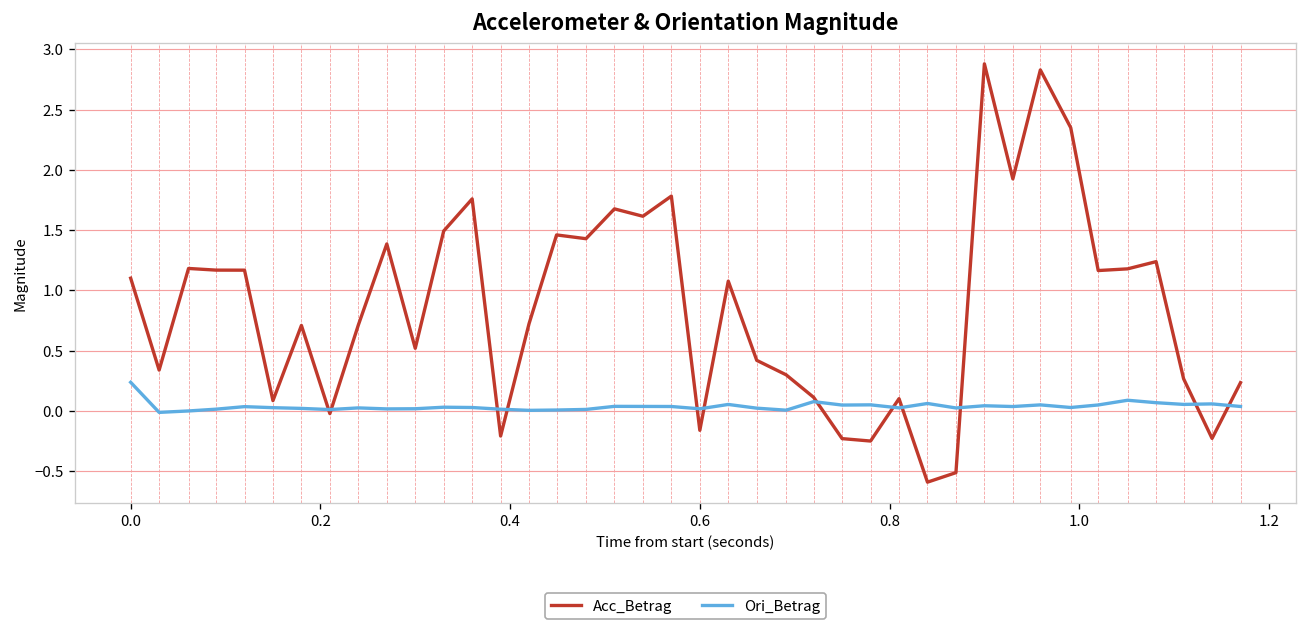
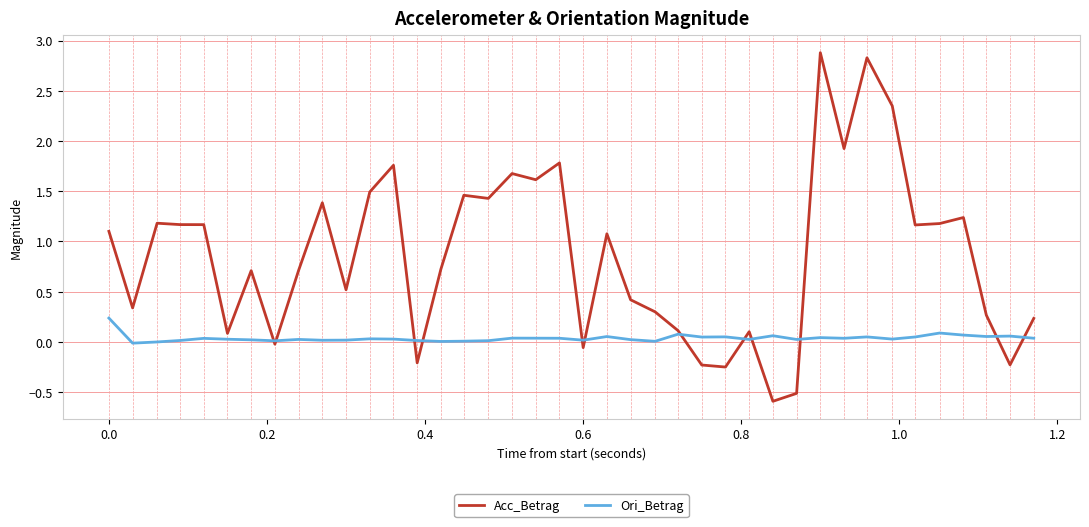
  {
    "Acc_Betrag": {
      "0.0": 1.10,
-     "0.6": -0.16
+     "0.6": -0.06
    },
    "Ori_Betrag": {
      "0.0": 0.24,
      "0.6": 0.02
    }
  }
